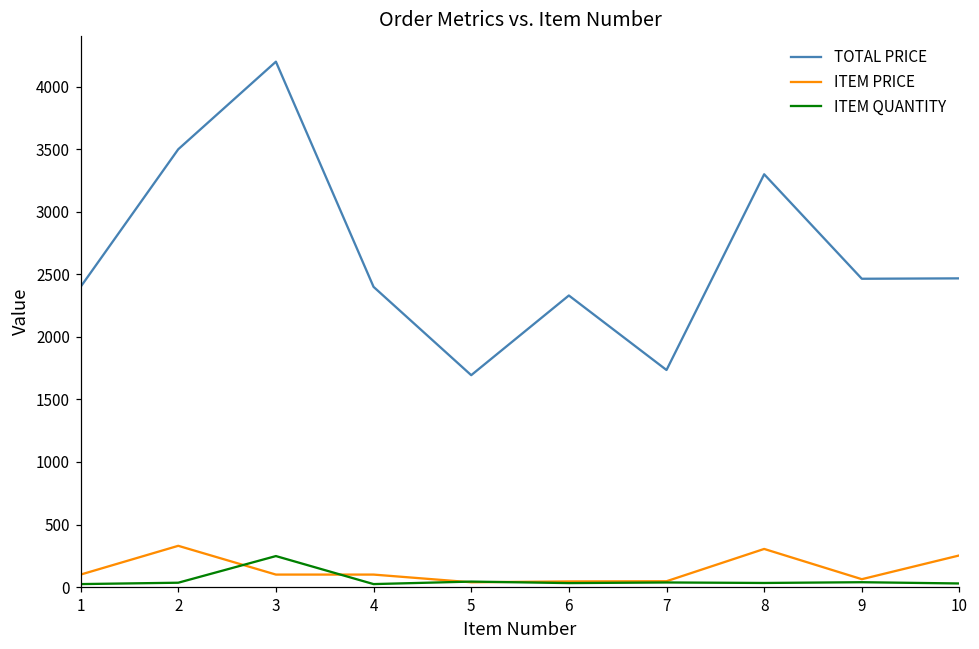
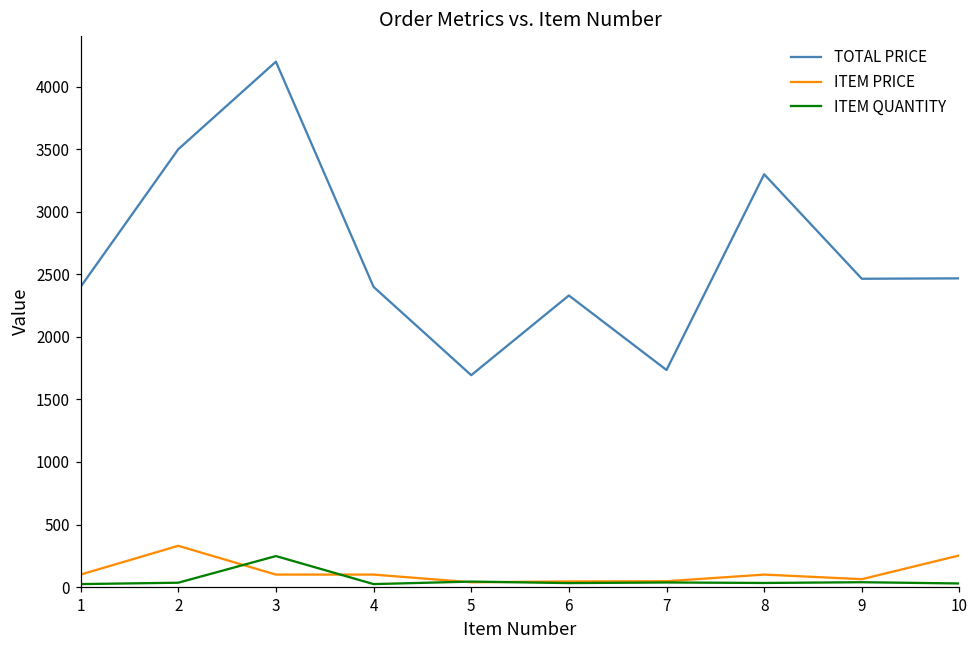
  {
    "TOTAL PRICE": {
      "1": 2400,
      "2": 3500,
      "3": 4200,
      "4": 2400,
      "5": 1690,
      "6": 2330,
      "7": 1740,
      "8": 3300,
      "9": 2460,
      "10": 2470
    },
    "ITEM PRICE": {
      "1": 100,
      "2": 330,
      "3": 100,
      "4": 100,
-     "8": 310,
+     "8": 100,
      "9": 60,
      "10": 250
    },
    "ITEM QUANTITY": {
      "1": 20,
      "2": 40,
      "3": 250,
      "4": 20,
      "8": 30,
      "9": 40,
      "10": 30
    }
  }
